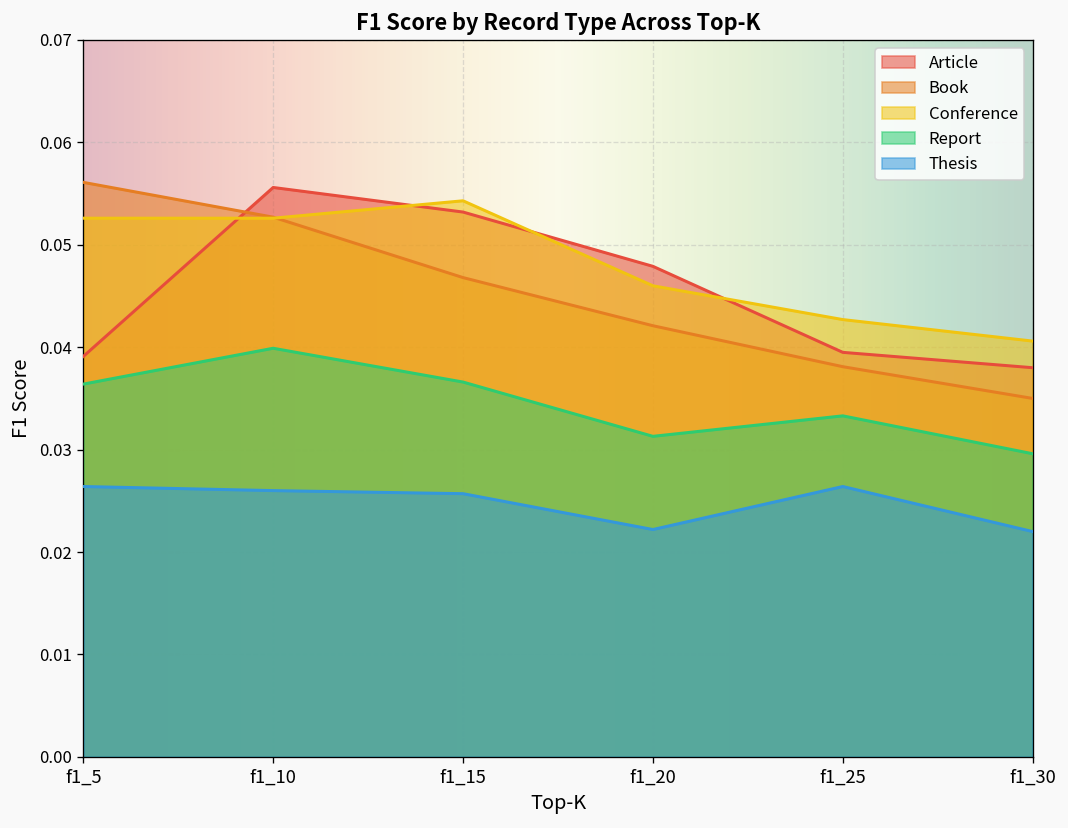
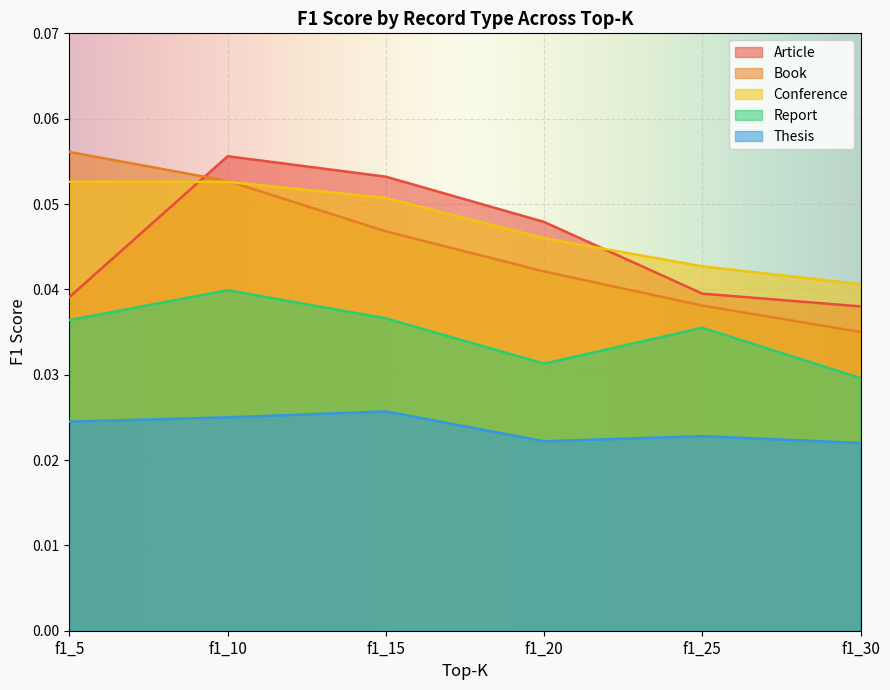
  {
    "Conference": {
      "f1_5": 0.053,
-     "f1_15": 0.054,
+     "f1_15": 0.051,
      "f1_20": 0.046,
      "f1_25": 0.043,
      "f1_30": 0.041
    },
    "Report": {
      "f1_5": 0.036,
      "f1_10": 0.040,
      "f1_15": 0.037,
      "f1_20": 0.031,
-     "f1_25": 0.033,
+     "f1_25": 0.036,
      "f1_30": 0.030
    },
    "Thesis": {
-     "f1_5": 0.026,
-     "f1_10": 0.026,
+     "f1_5": 0.025,
+     "f1_10": 0.025,
      "f1_15": 0.026,
      "f1_20": 0.022,
-     "f1_25": 0.026,
+     "f1_25": 0.023,
      "f1_30": 0.022
    }
  }
